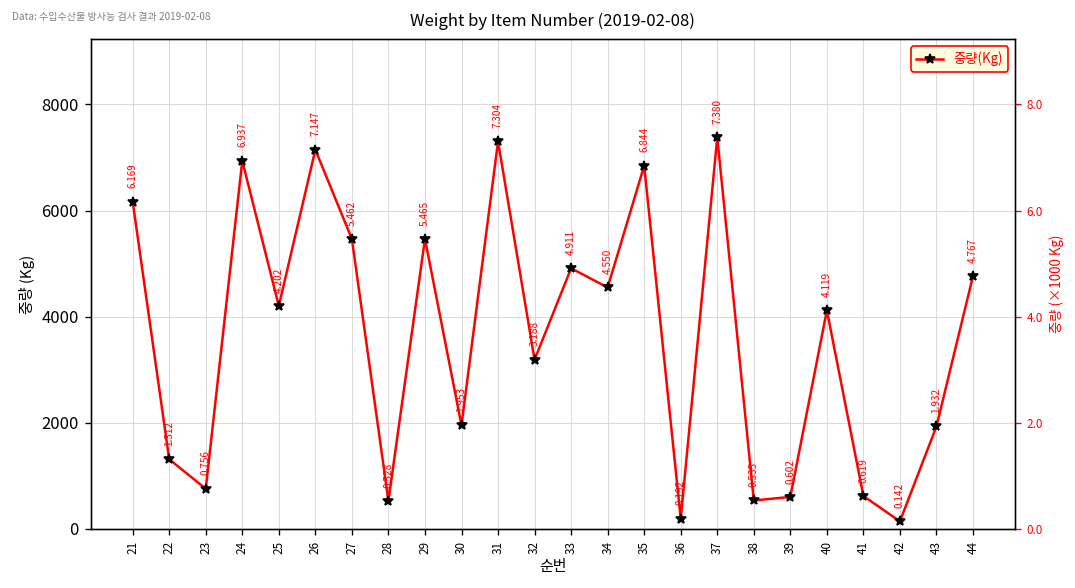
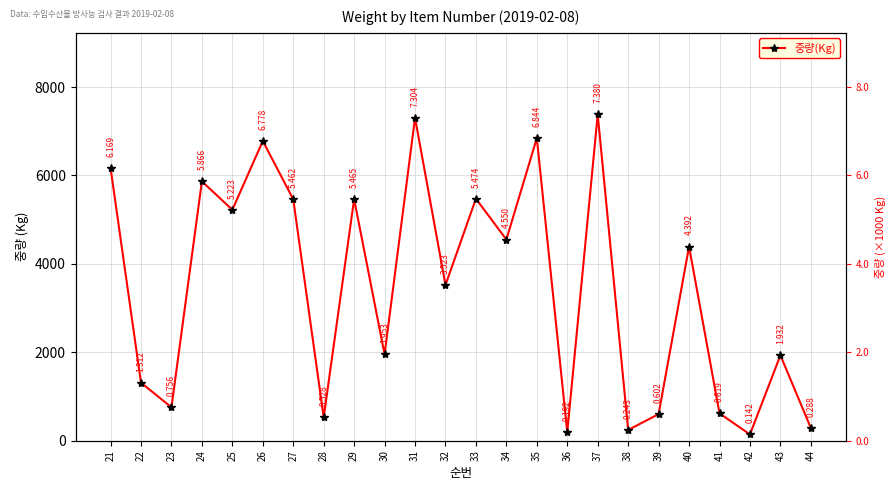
  {
-   "24": 6.937,
-   "25": 4.202,
-   "26": 7.147,
-   "32": 3.188,
-   "33": 4.911,
-   "38": 0.535,
-   "40": 4.119,
-   "44": 4.767
+   "24": 5.866,
+   "25": 5.223,
+   "26": 6.778,
+   "32": 3.523,
+   "33": 5.474,
+   "38": 0.243,
+   "40": 4.392,
+   "44": 0.288
  }
